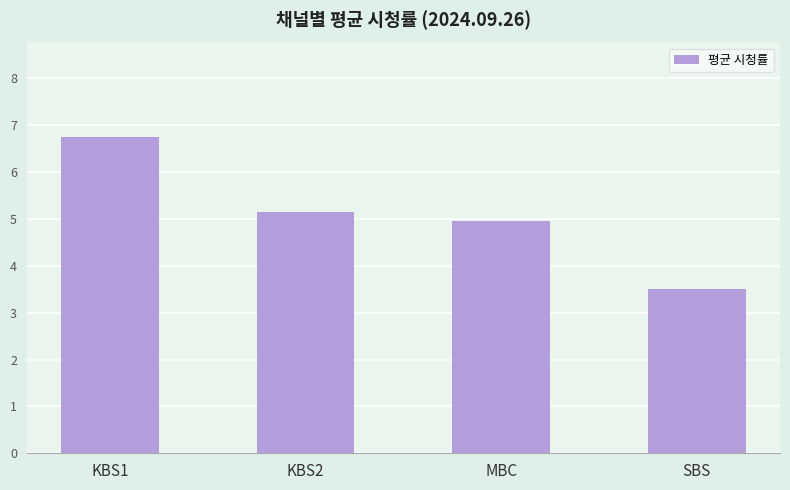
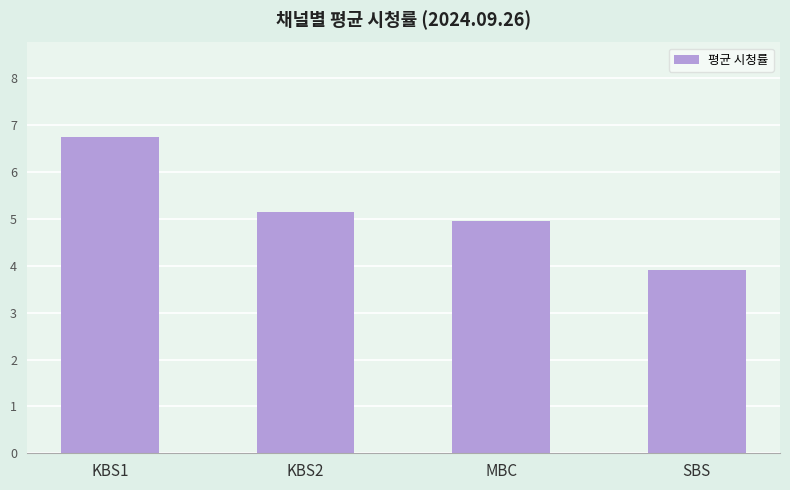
  {
    "KBS1": 6.7,
    "KBS2": 5.2,
    "MBC": 5.0,
-   "SBS": 3.5
+   "SBS": 3.9
  }
